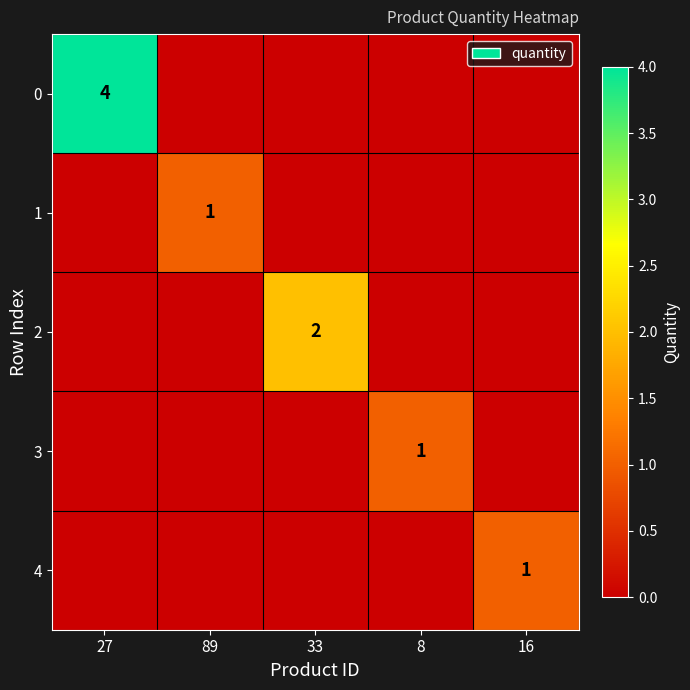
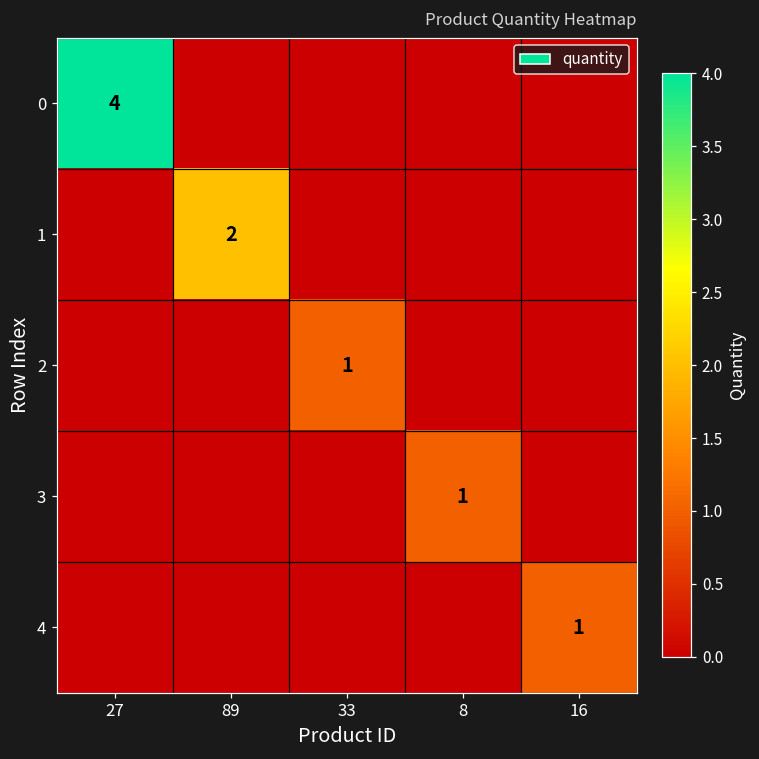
  {
    "0": {
      "27": 4
    },
    "1": {
-     "89": 1
+     "89": 2
    },
    "2": {
-     "33": 2
+     "33": 1
    },
    "3": {
      "8": 1
    },
    "4": {
      "16": 1
    }
  }
